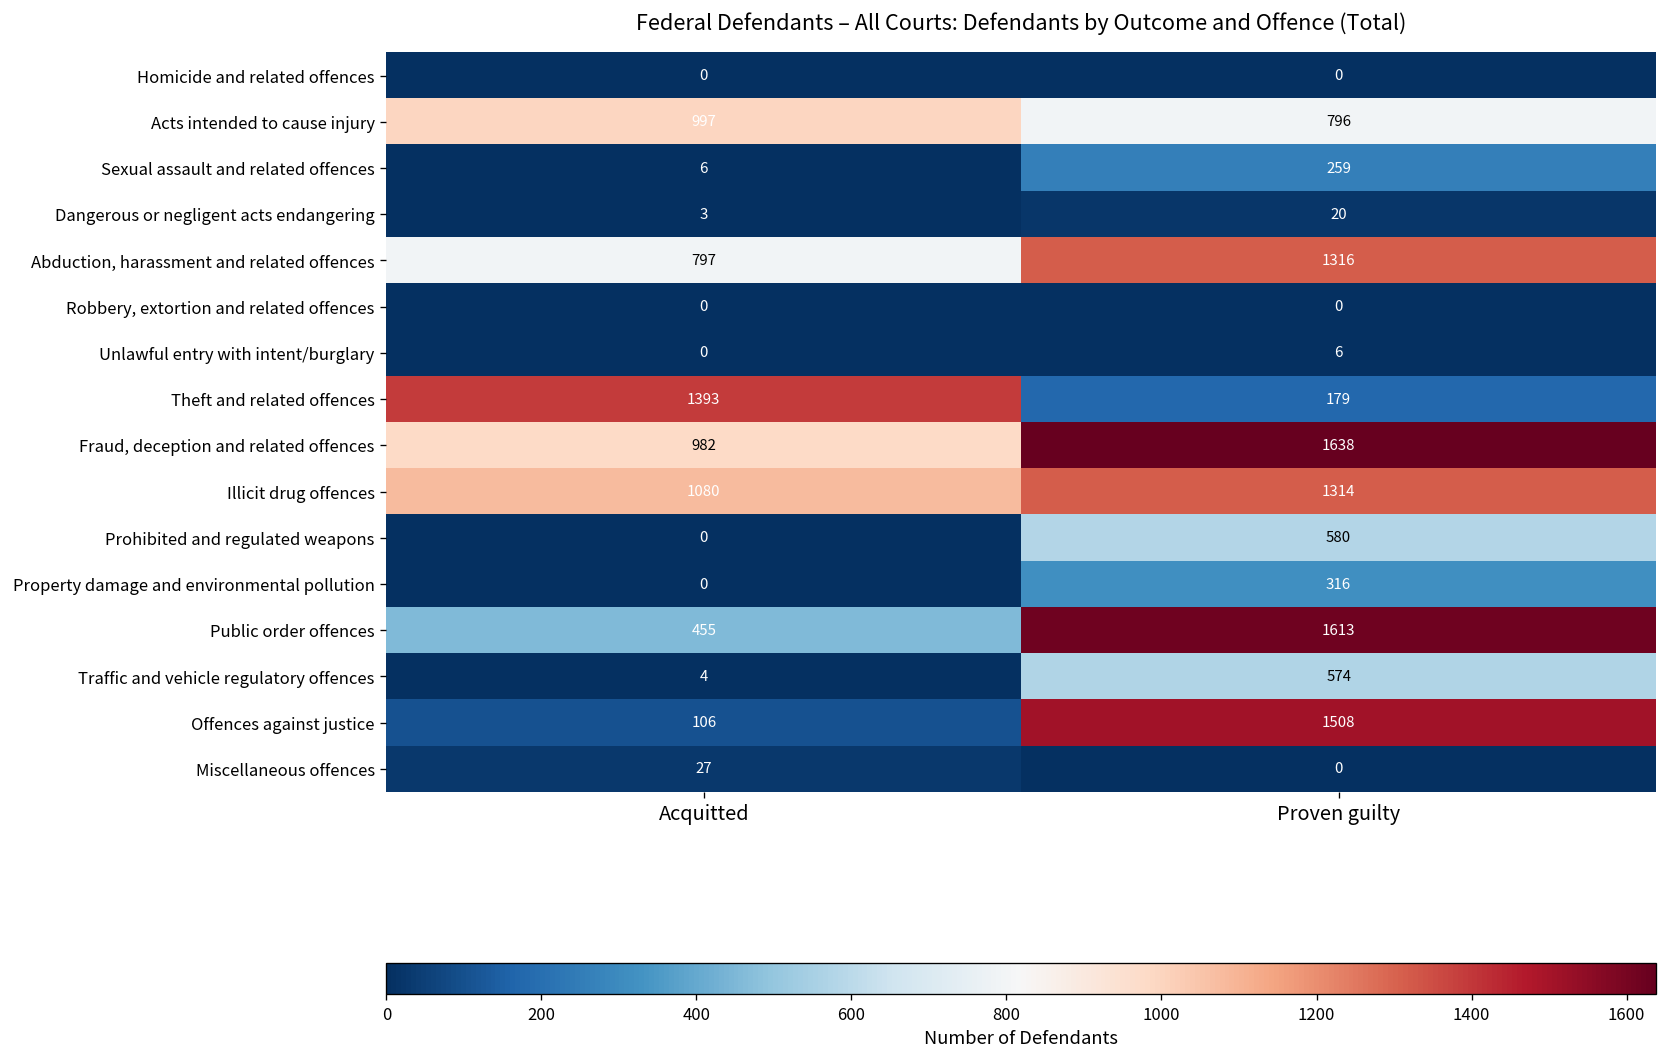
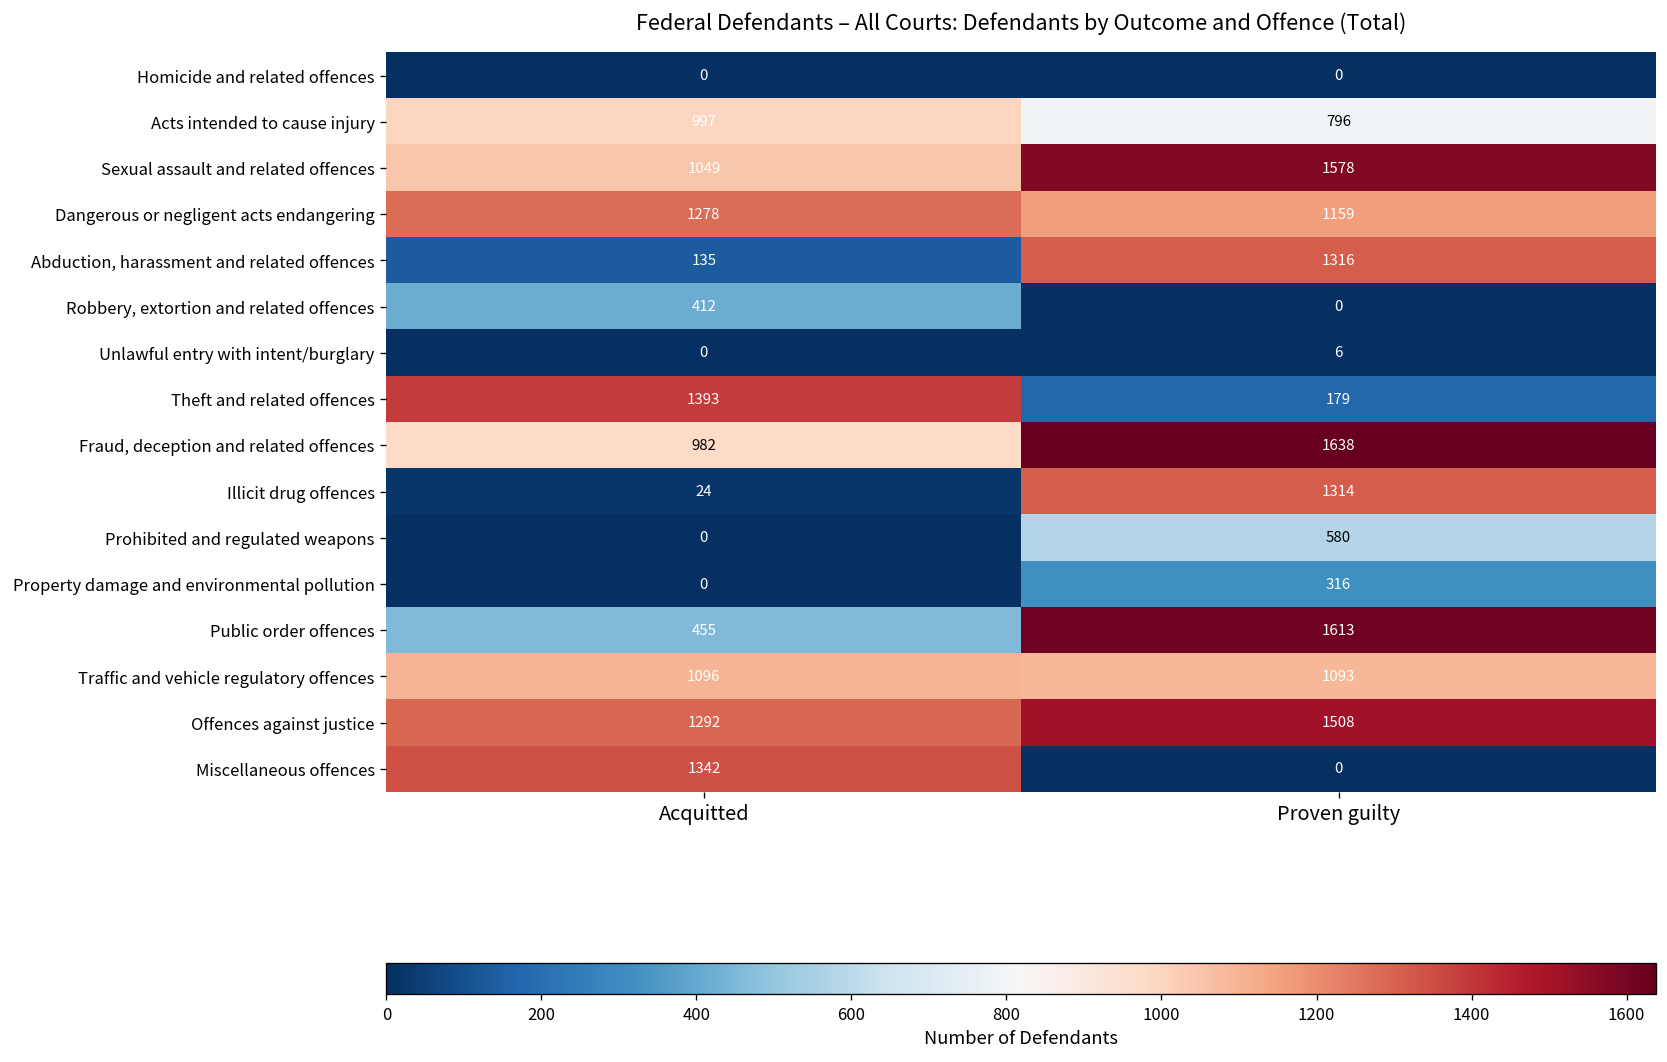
  {
    "Homicide and related offences": {
      "Acquitted": 0,
      "Proven guilty": 0
    },
    "Acts intended to cause injury": {
      "Acquitted": 997,
      "Proven guilty": 796
    },
    "Sexual assault and related offences": {
-     "Acquitted": 6,
-     "Proven guilty": 259
+     "Acquitted": 1049,
+     "Proven guilty": 1578
    },
    "Dangerous or negligent acts endangering": {
-     "Acquitted": 3,
-     "Proven guilty": 20
+     "Acquitted": 1278,
+     "Proven guilty": 1159
    },
    "Abduction, harassment and related offences": {
-     "Acquitted": 797,
+     "Acquitted": 135,
      "Proven guilty": 1316
    },
    "Robbery, extortion and related offences": {
-     "Acquitted": 0,
+     "Acquitted": 412,
      "Proven guilty": 0
    },
    "Unlawful entry with intent/burglary": {
      "Acquitted": 0,
      "Proven guilty": 6
    },
    "Theft and related offences": {
      "Acquitted": 1393,
      "Proven guilty": 179
    },
    "Fraud, deception and related offences": {
      "Acquitted": 982,
      "Proven guilty": 1638
    },
    "Illicit drug offences": {
-     "Acquitted": 1080,
+     "Acquitted": 24,
      "Proven guilty": 1314
    },
    "Prohibited and regulated weapons": {
      "Acquitted": 0,
      "Proven guilty": 580
    },
    "Property damage and environmental pollution": {
      "Acquitted": 0,
      "Proven guilty": 316
    },
    "Public order offences": {
      "Acquitted": 455,
      "Proven guilty": 1613
    },
    "Traffic and vehicle regulatory offences": {
-     "Acquitted": 4,
-     "Proven guilty": 574
+     "Acquitted": 1096,
+     "Proven guilty": 1093
    },
    "Offences against justice": {
-     "Acquitted": 106,
+     "Acquitted": 1292,
      "Proven guilty": 1508
    },
    "Miscellaneous offences": {
-     "Acquitted": 27,
+     "Acquitted": 1342,
      "Proven guilty": 0
    }
  }
